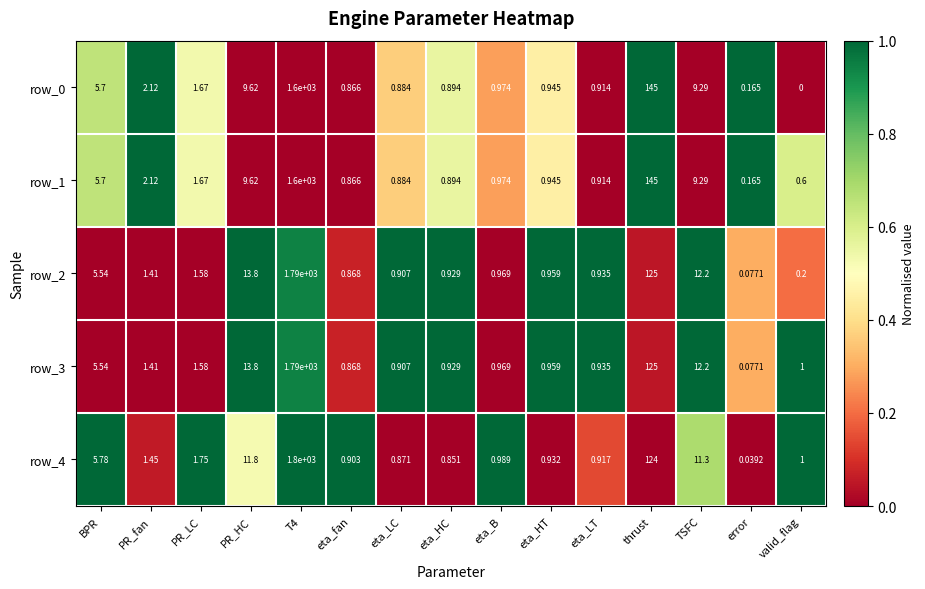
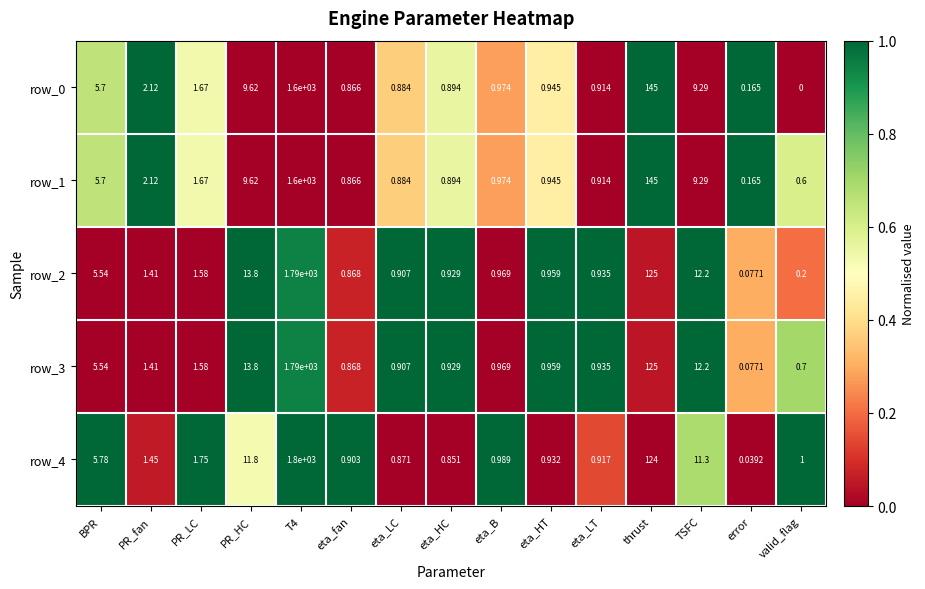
  {
    "row_0": {
      "BPR": "5.7",
      "PR_fan": "2.12",
      "PR_LC": "1.67",
      "PR_HC": "9.62",
      "T4": "1.6e+03",
      "eta_fan": "0.866",
      "eta_LC": "0.884",
      "eta_HC": "0.894",
      "eta_B": "0.974",
      "eta_HT": "0.945",
      "eta_LT": "0.914",
      "thrust": "145",
      "TSFC": "9.29",
      "error": "0.165",
      "valid_flag": "0"
    },
    "row_1": {
      "BPR": "5.7",
      "PR_fan": "2.12",
      "PR_LC": "1.67",
      "PR_HC": "9.62",
      "T4": "1.6e+03",
      "eta_fan": "0.866",
      "eta_LC": "0.884",
      "eta_HC": "0.894",
      "eta_B": "0.974",
      "eta_HT": "0.945",
      "eta_LT": "0.914",
      "thrust": "145",
      "TSFC": "9.29",
      "error": "0.165",
      "valid_flag": "0.6"
    },
    "row_2": {
      "BPR": "5.54",
      "PR_fan": "1.41",
      "PR_LC": "1.58",
      "PR_HC": "13.8",
      "T4": "1.79e+03",
      "eta_fan": "0.868",
      "eta_LC": "0.907",
      "eta_HC": "0.929",
      "eta_B": "0.969",
      "eta_HT": "0.959",
      "eta_LT": "0.935",
      "thrust": "125",
      "TSFC": "12.2",
      "error": "0.0771",
      "valid_flag": "0.2"
    },
    "row_3": {
      "BPR": "5.54",
      "PR_fan": "1.41",
      "PR_LC": "1.58",
      "PR_HC": "13.8",
      "T4": "1.79e+03",
      "eta_fan": "0.868",
      "eta_LC": "0.907",
      "eta_HC": "0.929",
      "eta_B": "0.969",
      "eta_HT": "0.959",
      "eta_LT": "0.935",
      "thrust": "125",
      "TSFC": "12.2",
      "error": "0.0771",
-     "valid_flag": "1"
+     "valid_flag": "0.7"
    },
    "row_4": {
      "BPR": "5.78",
      "PR_fan": "1.45",
      "PR_LC": "1.75",
      "PR_HC": "11.8",
      "T4": "1.8e+03",
      "eta_fan": "0.903",
      "eta_LC": "0.871",
      "eta_HC": "0.851",
      "eta_B": "0.989",
      "eta_HT": "0.932",
      "eta_LT": "0.917",
      "thrust": "124",
      "TSFC": "11.3",
      "error": "0.0392",
      "valid_flag": "1"
    }
  }
